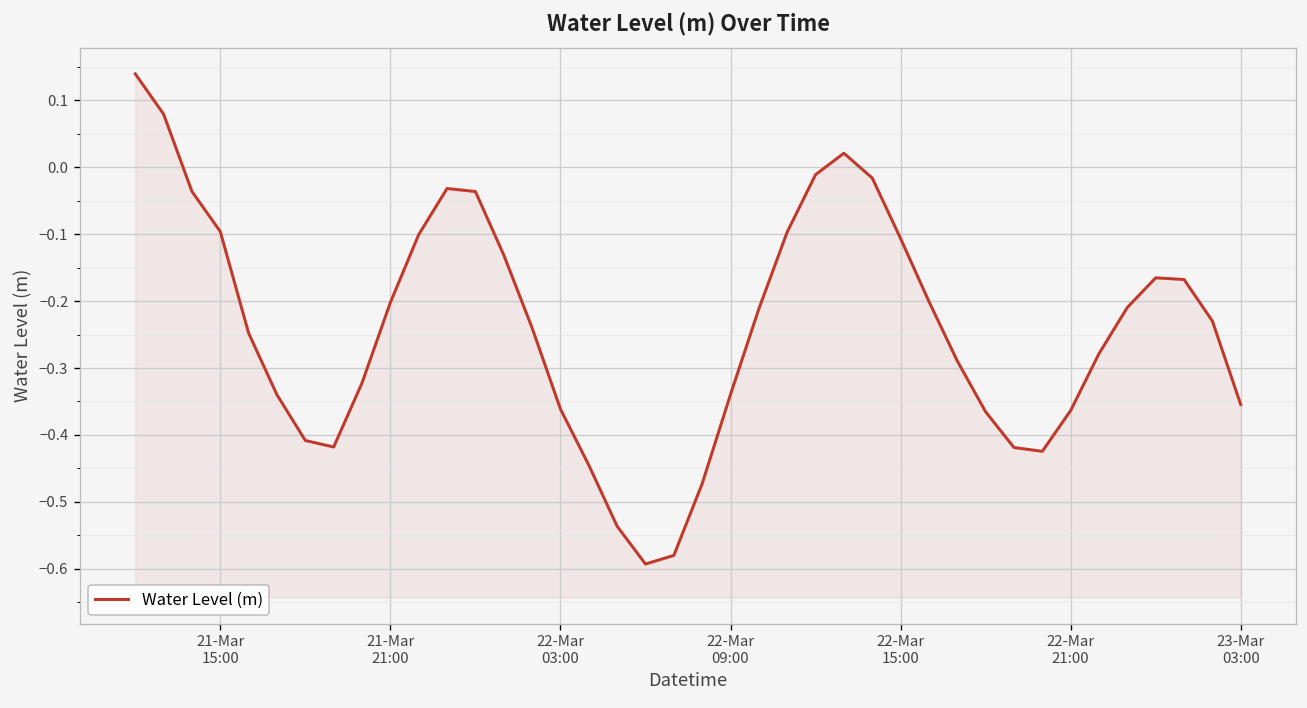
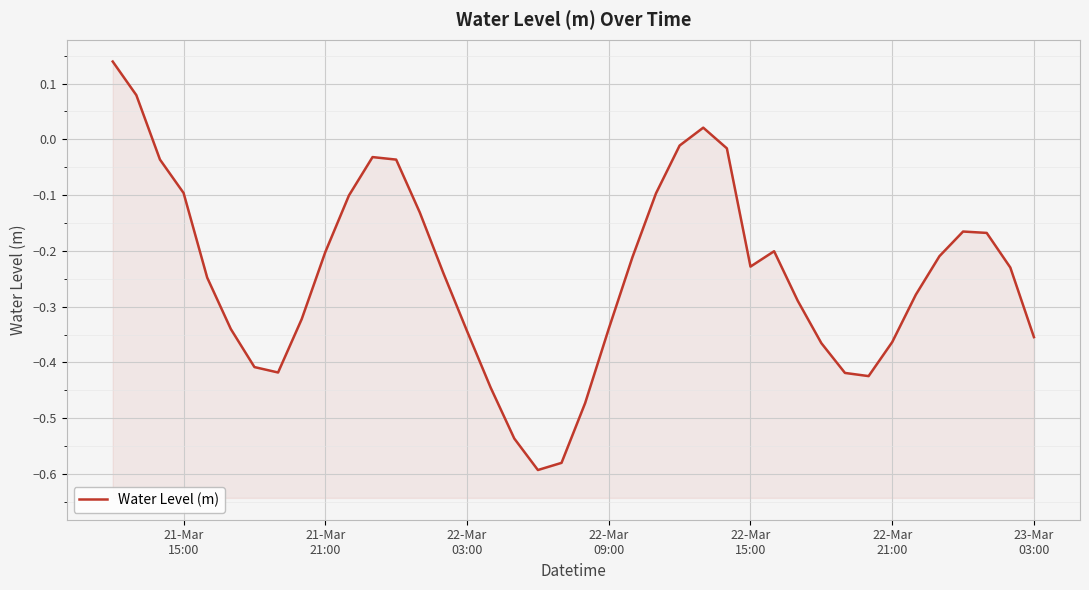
  {
    "21-Mar 15:00": -0.10,
    "21-Mar 21:00": -0.20,
-   "22-Mar 03:00": -0.36,
+   "22-Mar 03:00": -0.34,
    "22-Mar 09:00": -0.34,
-   "22-Mar 15:00": -0.11,
+   "22-Mar 15:00": -0.23,
    "22-Mar 21:00": -0.36,
    "23-Mar 03:00": -0.35
  }
